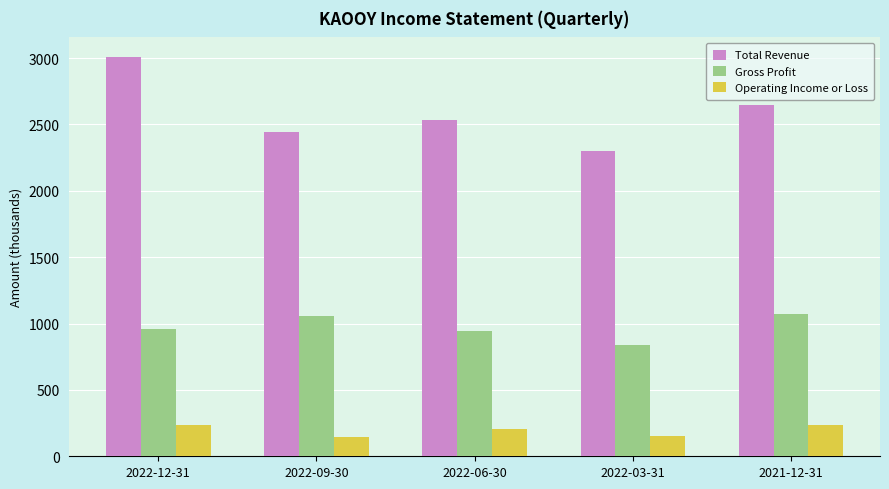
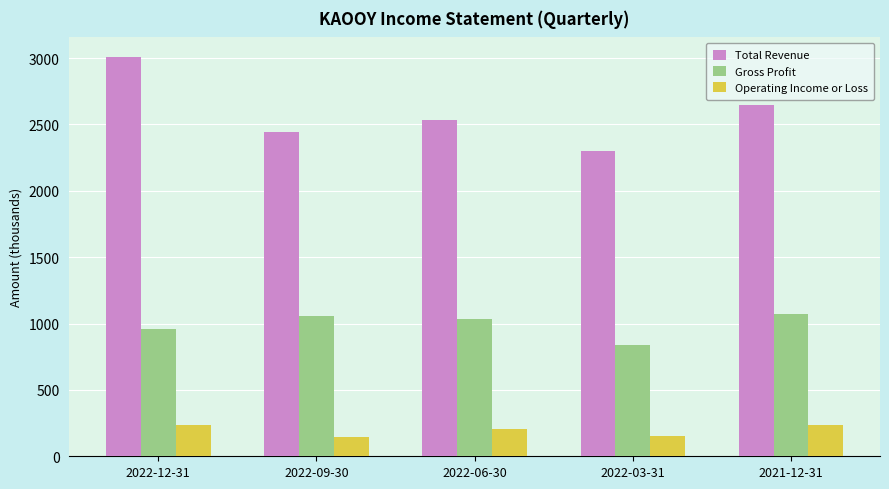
  {
    "Total Revenue": {
      "2022-12-31": 3010,
      "2022-09-30": 2440,
      "2022-06-30": 2540,
      "2022-03-31": 2300,
      "2021-12-31": 2650
    },
    "Gross Profit": {
      "2022-12-31": 960,
      "2022-09-30": 1060,
-     "2022-06-30": 940,
+     "2022-06-30": 1040,
      "2022-03-31": 840,
      "2021-12-31": 1070
    },
    "Operating Income or Loss": {
      "2022-12-31": 240,
      "2022-09-30": 150,
      "2022-06-30": 210,
      "2022-03-31": 150,
      "2021-12-31": 240
    }
  }
